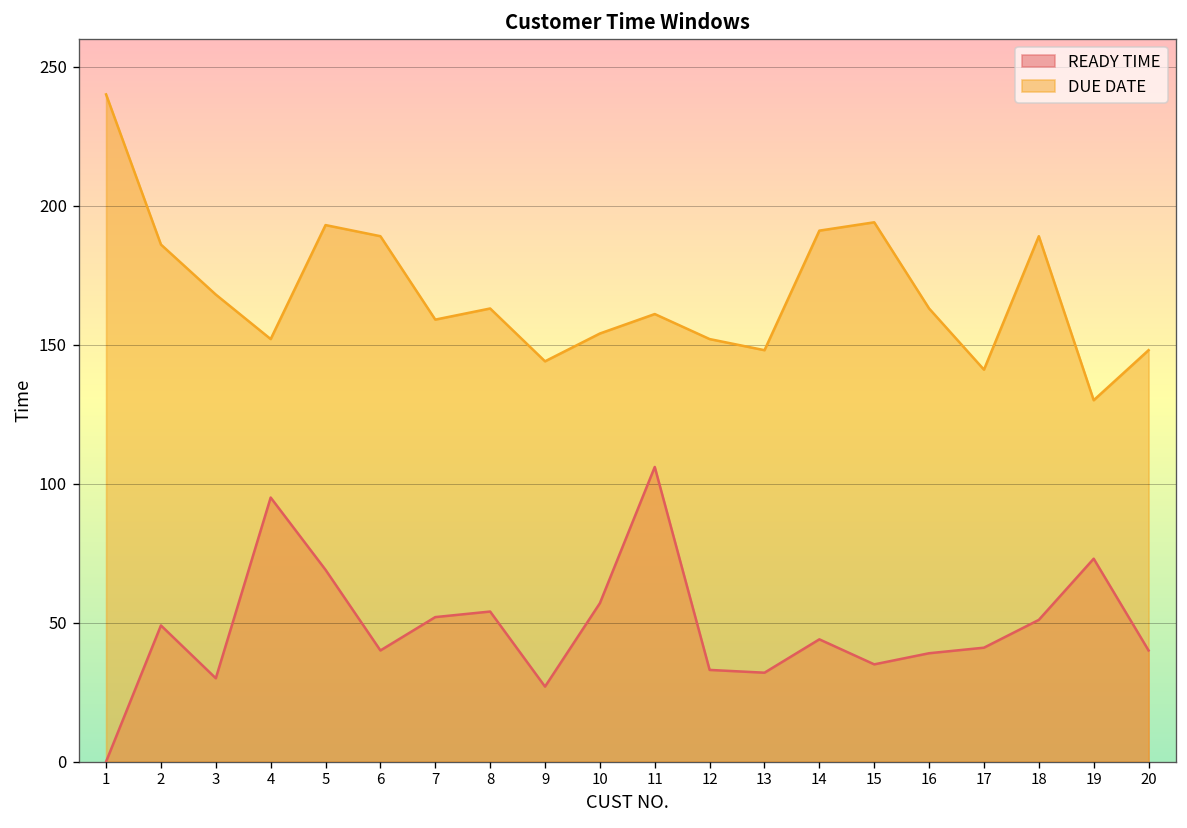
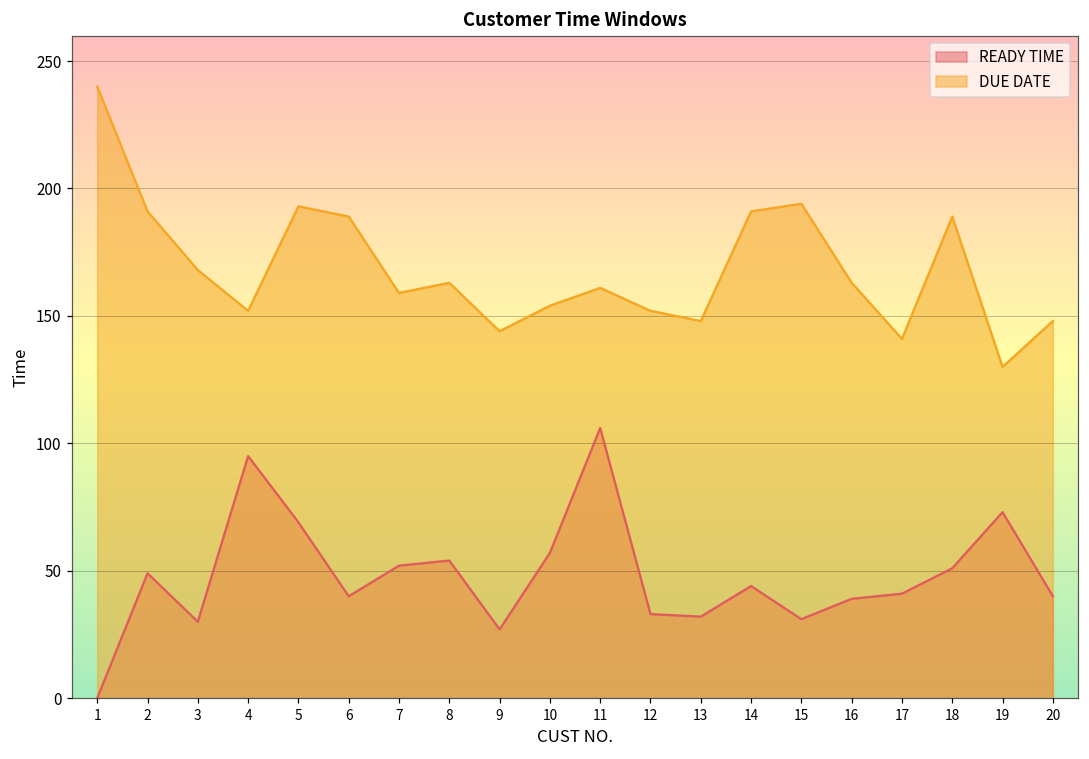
  {
    "READY TIME": {
      "1": 0,
      "2": 49,
      "3": 30,
      "4": 95,
      "5": 69,
      "6": 40,
      "7": 52,
      "8": 54,
      "9": 27,
      "10": 57,
      "11": 106,
      "12": 33,
      "13": 32,
      "14": 44,
-     "15": 35,
+     "15": 31,
      "16": 39,
      "17": 41,
      "18": 51,
      "19": 73,
      "20": 40
    },
    "DUE DATE": {
      "1": 240,
-     "2": 186,
+     "2": 191,
      "3": 168,
      "4": 152,
      "5": 193,
      "6": 189,
      "7": 159,
      "8": 163,
      "9": 144,
      "10": 154,
      "11": 161,
      "12": 152,
      "13": 148,
      "14": 191,
      "15": 194,
      "16": 163,
      "17": 141,
      "18": 189,
      "19": 130,
      "20": 148
    }
  }
